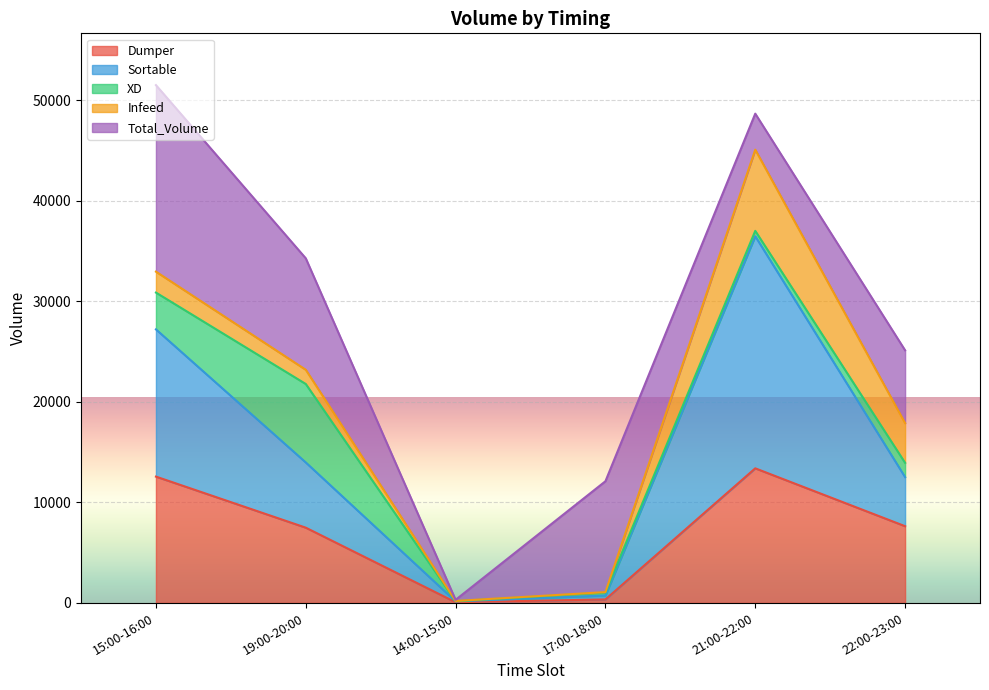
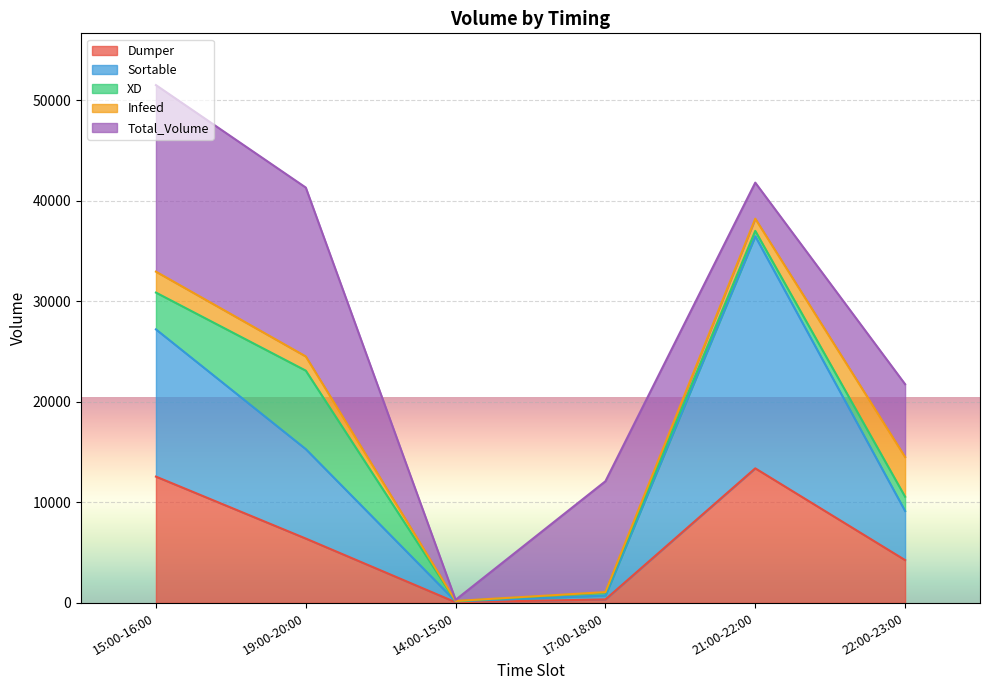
  {
    "Dumper": {
      "15:00-16:00": 12600,
-     "19:00-20:00": 7500,
+     "19:00-20:00": 6400,
      "17:00-18:00": 300,
      "21:00-22:00": 13400,
-     "22:00-23:00": 7600
+     "22:00-23:00": 4300
    },
    "Sortable": {
      "15:00-16:00": 14600,
-     "19:00-20:00": 6500,
+     "19:00-20:00": 8900,
      "17:00-18:00": 400,
      "21:00-22:00": 23100,
      "22:00-23:00": 4900
    },
    "XD": {
      "15:00-16:00": 3700,
      "19:00-20:00": 7800,
      "21:00-22:00": 500,
      "22:00-23:00": 1400
    },
    "Infeed": {
      "15:00-16:00": 2100,
      "19:00-20:00": 1400,
-     "21:00-22:00": 8100,
+     "21:00-22:00": 1200,
      "22:00-23:00": 4000
    },
    "Total_Volume": {
-     "19:00-20:00": 11100,
+     "19:00-20:00": 16800,
      "17:00-18:00": 11000,
      "21:00-22:00": 3600,
      "22:00-23:00": 7200
    }
  }
